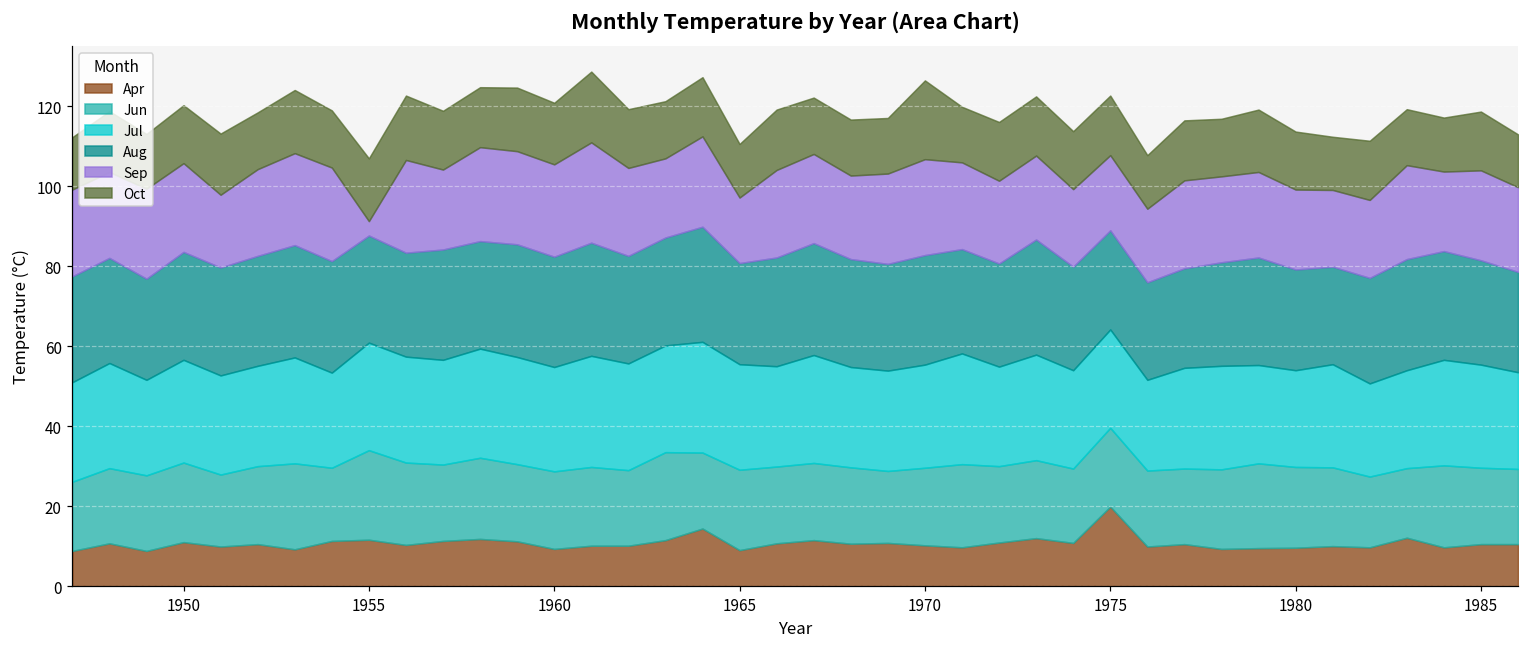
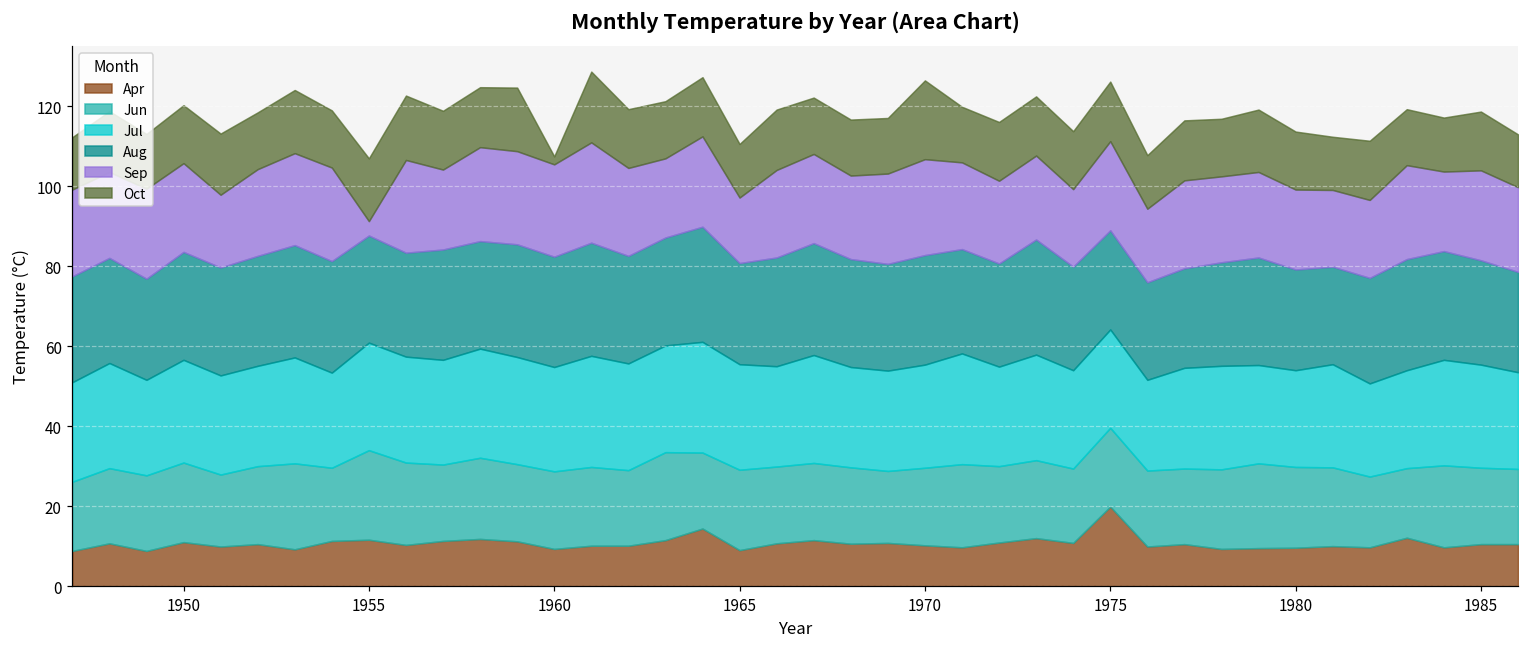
  {
    "Apr": {
      "1950": 11,
      "1955": 12,
      "1960": 9,
      "1965": 9,
      "1970": 10,
      "1975": 20,
      "1980": 10,
      "1985": 11
    },
    "Sep": {
      "1950": 22,
      "1955": 4,
      "1960": 23,
      "1965": 16,
      "1970": 24,
-     "1975": 19,
+     "1975": 22,
      "1980": 20,
      "1985": 23
    },
    "Oct": {
      "1950": 15,
      "1955": 16,
-     "1960": 15,
+     "1960": 2,
      "1965": 13,
      "1970": 20,
      "1975": 15,
      "1980": 15,
      "1985": 15
    }
  }
